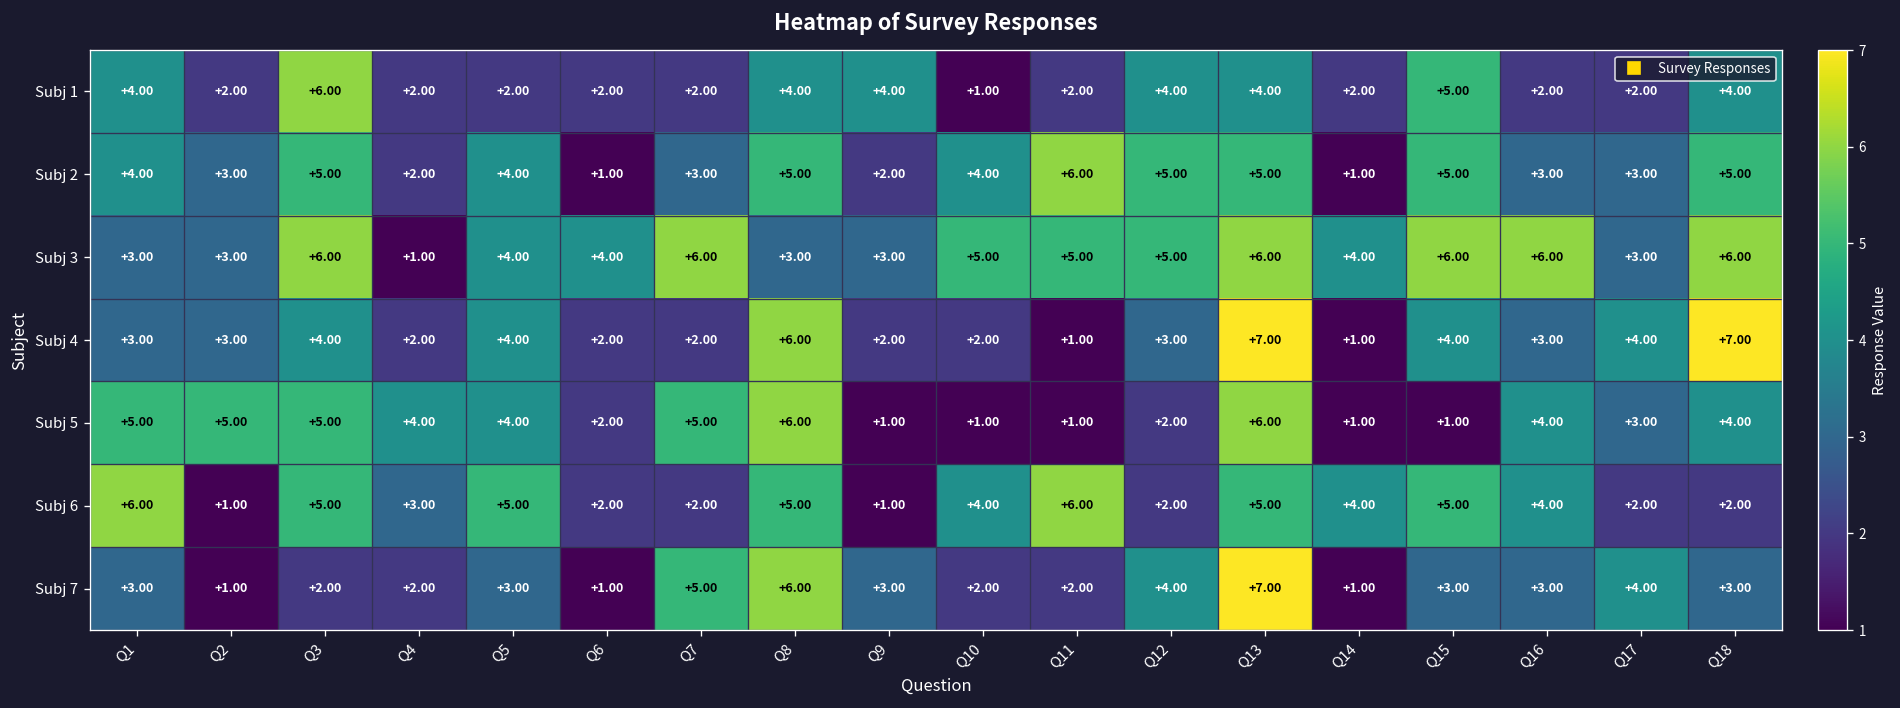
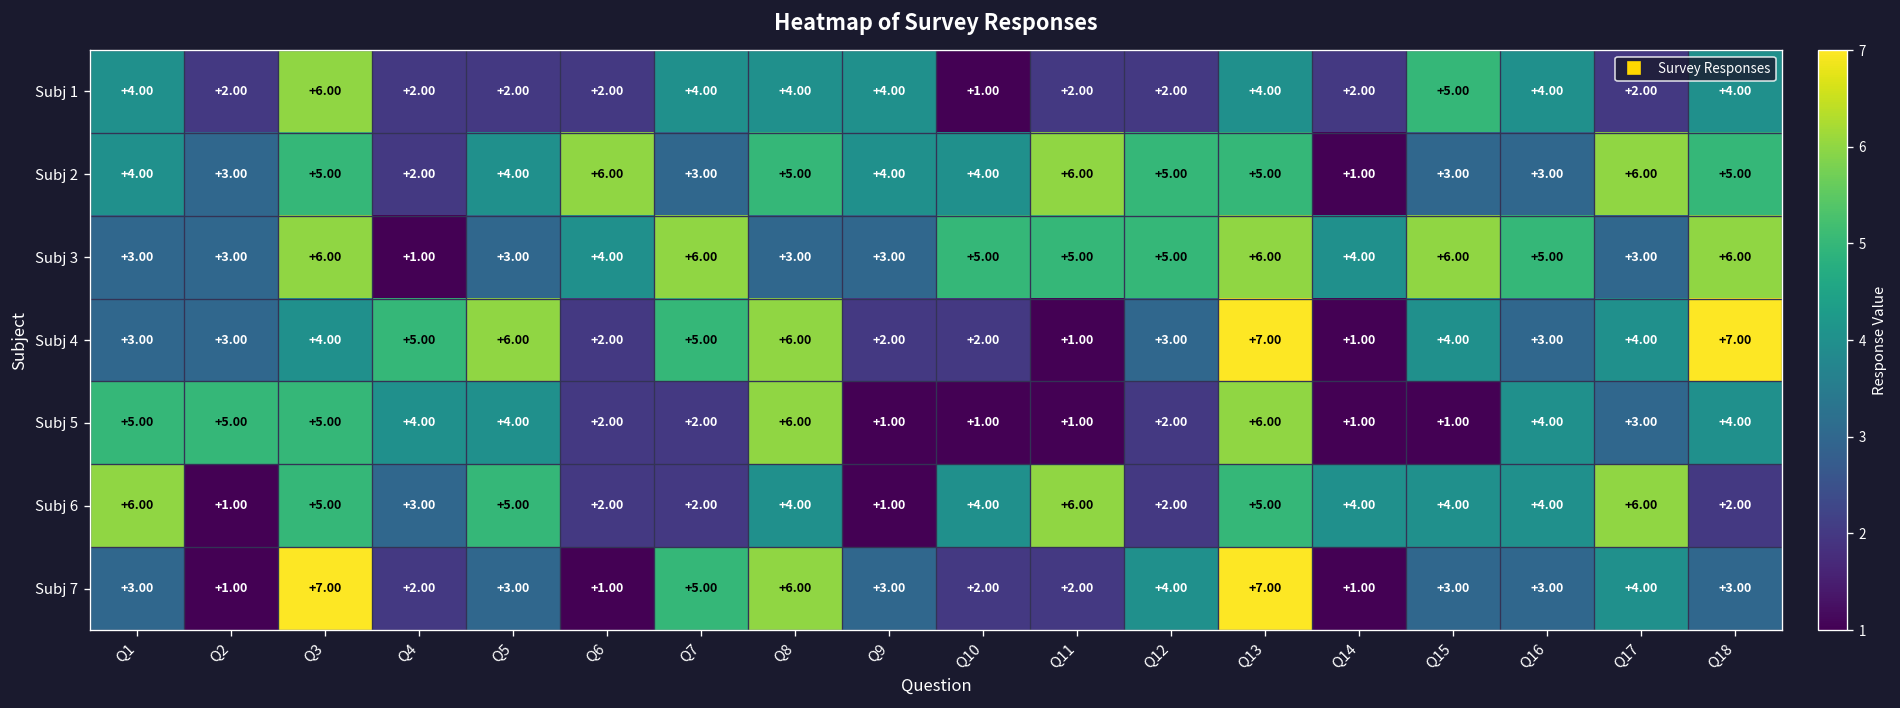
  {
    "Subj 1": {
      "Q1": "+4.00",
      "Q2": "+2.00",
      "Q3": "+6.00",
      "Q4": "+2.00",
      "Q5": "+2.00",
      "Q6": "+2.00",
-     "Q7": "+2.00",
+     "Q7": "+4.00",
      "Q8": "+4.00",
      "Q9": "+4.00",
      "Q10": "+1.00",
      "Q11": "+2.00",
-     "Q12": "+4.00",
+     "Q12": "+2.00",
      "Q13": "+4.00",
      "Q14": "+2.00",
      "Q15": "+5.00",
-     "Q16": "+2.00",
+     "Q16": "+4.00",
      "Q17": "+2.00",
      "Q18": "+4.00"
    },
    "Subj 2": {
      "Q1": "+4.00",
      "Q2": "+3.00",
      "Q3": "+5.00",
      "Q4": "+2.00",
      "Q5": "+4.00",
-     "Q6": "+1.00",
+     "Q6": "+6.00",
      "Q7": "+3.00",
      "Q8": "+5.00",
-     "Q9": "+2.00",
+     "Q9": "+4.00",
      "Q10": "+4.00",
      "Q11": "+6.00",
      "Q12": "+5.00",
      "Q13": "+5.00",
      "Q14": "+1.00",
-     "Q15": "+5.00",
+     "Q15": "+3.00",
      "Q16": "+3.00",
-     "Q17": "+3.00",
+     "Q17": "+6.00",
      "Q18": "+5.00"
    },
    "Subj 3": {
      "Q1": "+3.00",
      "Q2": "+3.00",
      "Q3": "+6.00",
      "Q4": "+1.00",
-     "Q5": "+4.00",
+     "Q5": "+3.00",
      "Q6": "+4.00",
      "Q7": "+6.00",
      "Q8": "+3.00",
      "Q9": "+3.00",
      "Q10": "+5.00",
      "Q11": "+5.00",
      "Q12": "+5.00",
      "Q13": "+6.00",
      "Q14": "+4.00",
      "Q15": "+6.00",
-     "Q16": "+6.00",
+     "Q16": "+5.00",
      "Q17": "+3.00",
      "Q18": "+6.00"
    },
    "Subj 4": {
      "Q1": "+3.00",
      "Q2": "+3.00",
      "Q3": "+4.00",
-     "Q4": "+2.00",
-     "Q5": "+4.00",
+     "Q4": "+5.00",
+     "Q5": "+6.00",
      "Q6": "+2.00",
-     "Q7": "+2.00",
+     "Q7": "+5.00",
      "Q8": "+6.00",
      "Q9": "+2.00",
      "Q10": "+2.00",
      "Q11": "+1.00",
      "Q12": "+3.00",
      "Q13": "+7.00",
      "Q14": "+1.00",
      "Q15": "+4.00",
      "Q16": "+3.00",
      "Q17": "+4.00",
      "Q18": "+7.00"
    },
    "Subj 5": {
      "Q1": "+5.00",
      "Q2": "+5.00",
      "Q3": "+5.00",
      "Q4": "+4.00",
      "Q5": "+4.00",
      "Q6": "+2.00",
-     "Q7": "+5.00",
+     "Q7": "+2.00",
      "Q8": "+6.00",
      "Q9": "+1.00",
      "Q10": "+1.00",
      "Q11": "+1.00",
      "Q12": "+2.00",
      "Q13": "+6.00",
      "Q14": "+1.00",
      "Q15": "+1.00",
      "Q16": "+4.00",
      "Q17": "+3.00",
      "Q18": "+4.00"
    },
    "Subj 6": {
      "Q1": "+6.00",
      "Q2": "+1.00",
      "Q3": "+5.00",
      "Q4": "+3.00",
      "Q5": "+5.00",
      "Q6": "+2.00",
      "Q7": "+2.00",
-     "Q8": "+5.00",
+     "Q8": "+4.00",
      "Q9": "+1.00",
      "Q10": "+4.00",
      "Q11": "+6.00",
      "Q12": "+2.00",
      "Q13": "+5.00",
      "Q14": "+4.00",
-     "Q15": "+5.00",
+     "Q15": "+4.00",
      "Q16": "+4.00",
-     "Q17": "+2.00",
+     "Q17": "+6.00",
      "Q18": "+2.00"
    },
    "Subj 7": {
      "Q1": "+3.00",
      "Q2": "+1.00",
-     "Q3": "+2.00",
+     "Q3": "+7.00",
      "Q4": "+2.00",
      "Q5": "+3.00",
      "Q6": "+1.00",
      "Q7": "+5.00",
      "Q8": "+6.00",
      "Q9": "+3.00",
      "Q10": "+2.00",
      "Q11": "+2.00",
      "Q12": "+4.00",
      "Q13": "+7.00",
      "Q14": "+1.00",
      "Q15": "+3.00",
      "Q16": "+3.00",
      "Q17": "+4.00",
      "Q18": "+3.00"
    }
  }
